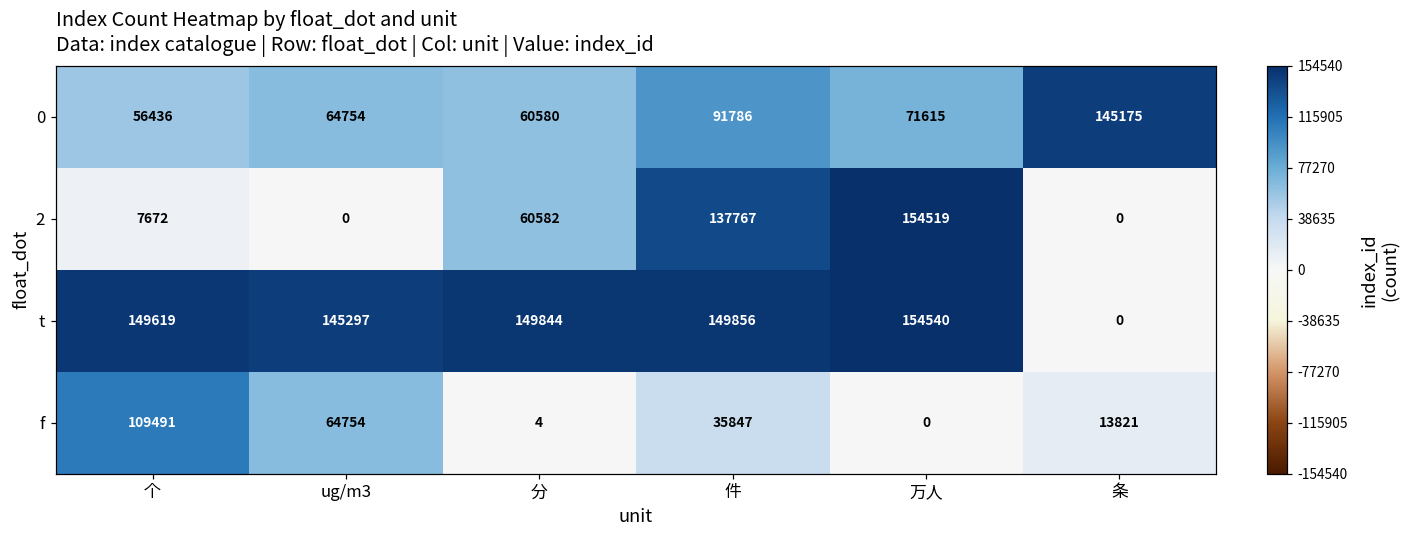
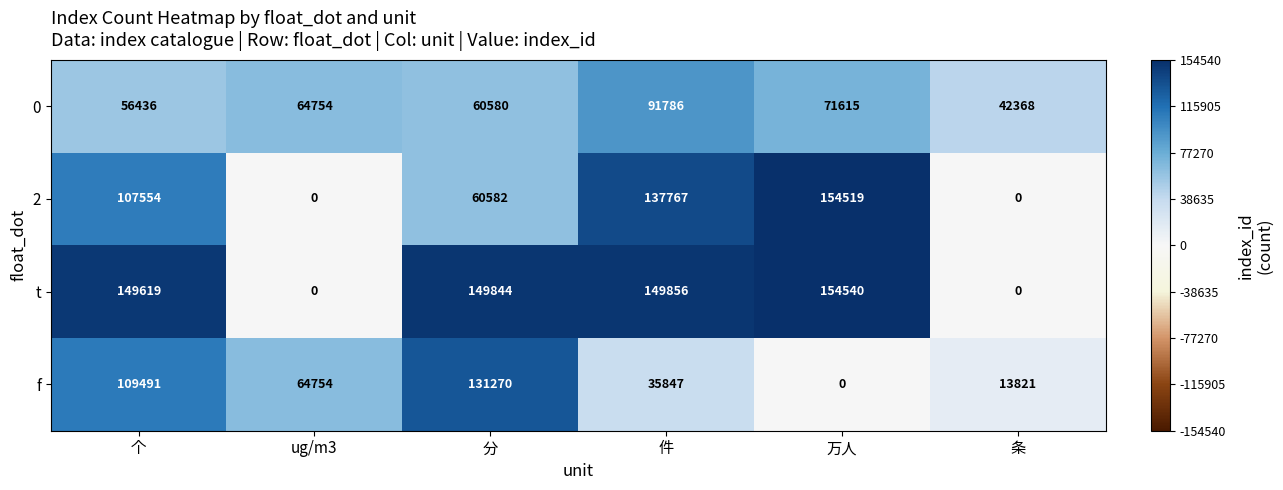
  {
    "0": {
      "个": 56436,
      "ug/m3": 64754,
      "分": 60580,
      "件": 91786,
      "万人": 71615,
-     "条": 145175
+     "条": 42368
    },
    "2": {
-     "个": 7672,
+     "个": 107554,
      "ug/m3": 0,
      "分": 60582,
      "件": 137767,
      "万人": 154519,
      "条": 0
    },
    "t": {
      "个": 149619,
-     "ug/m3": 145297,
+     "ug/m3": 0,
      "分": 149844,
      "件": 149856,
      "万人": 154540,
      "条": 0
    },
    "f": {
      "个": 109491,
      "ug/m3": 64754,
-     "分": 4,
+     "分": 131270,
      "件": 35847,
      "万人": 0,
      "条": 13821
    }
  }
